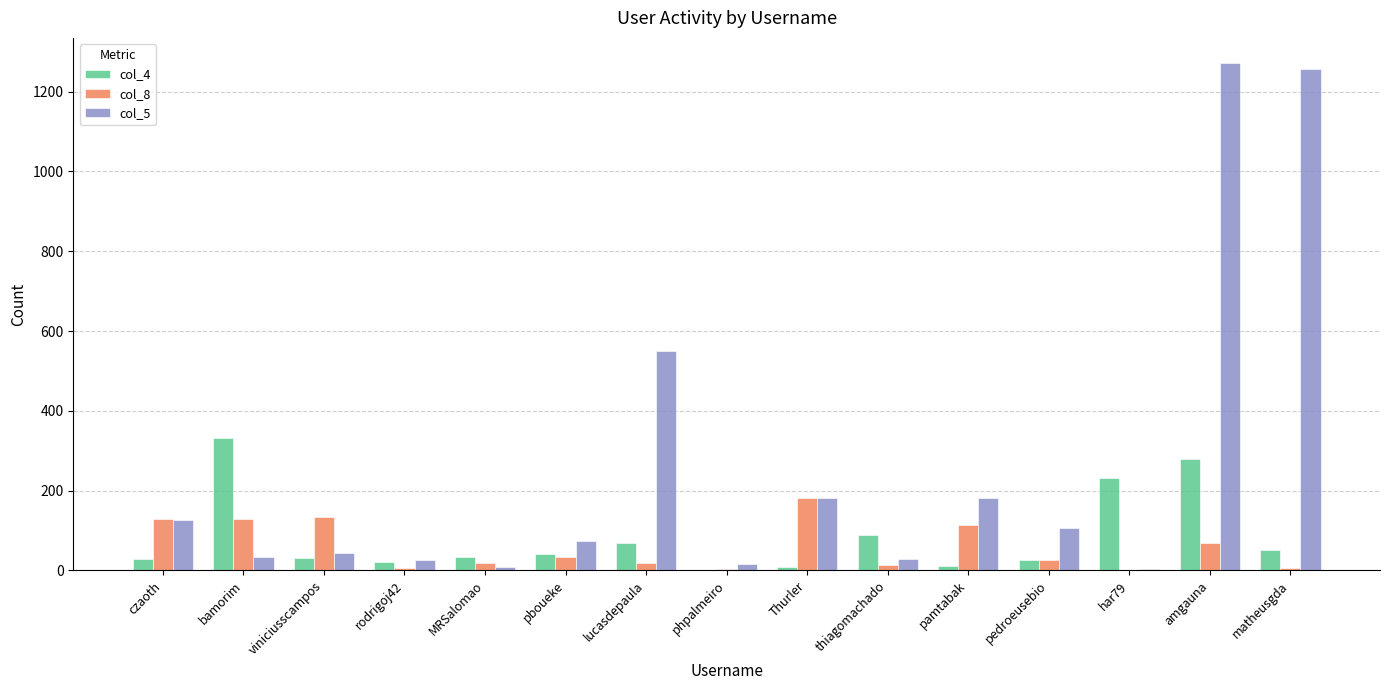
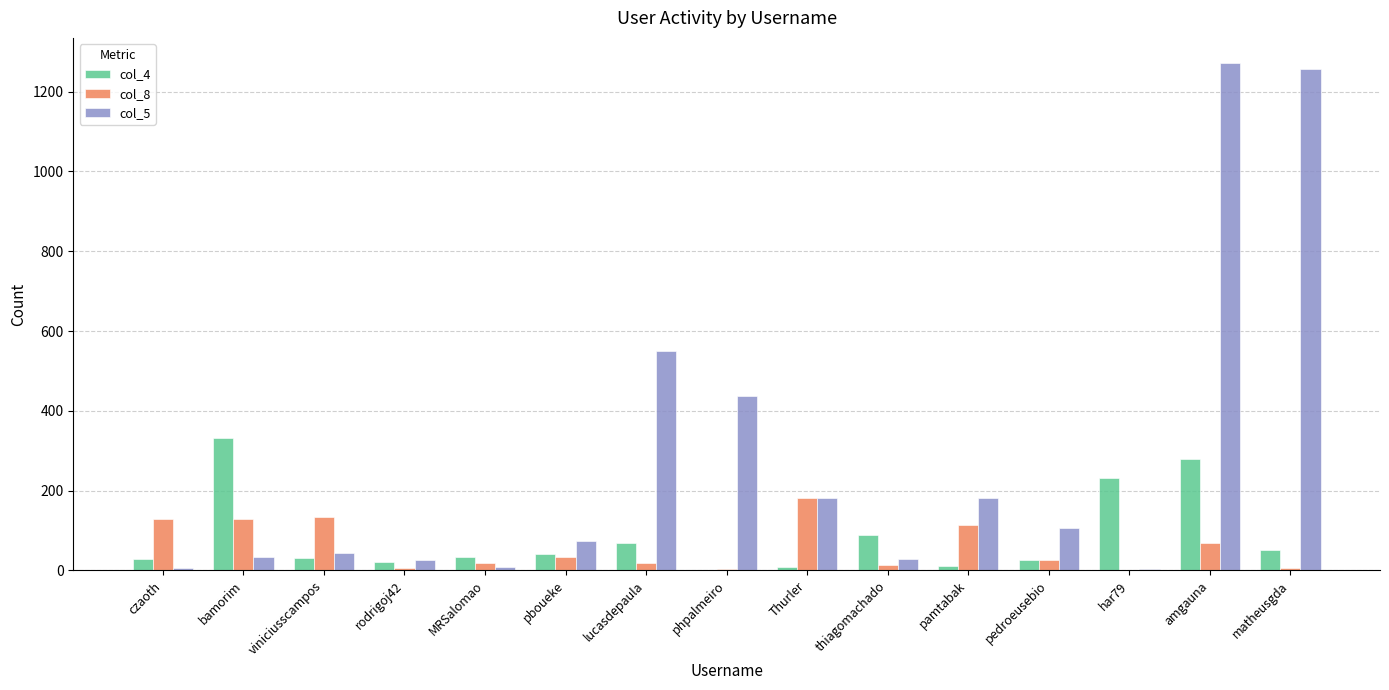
  {
    "col_4": {
      "czaoth": 30,
      "bamorim": 330,
      "viniciusscampos": 30,
      "rodrigoj42": 20,
      "MRSalomao": 40,
      "pboueke": 40,
      "lucasdepaula": 70,
      "phpalmeiro": 0,
      "Thurler": 10,
      "thiagomachado": 90,
      "pamtabak": 10,
      "pedroeusebio": 30,
      "har79": 230,
      "amgauna": 280,
      "matheusgda": 50
    },
    "col_8": {
      "czaoth": 130,
      "bamorim": 130,
      "viniciusscampos": 140,
      "rodrigoj42": 10,
      "MRSalomao": 20,
      "pboueke": 30,
      "lucasdepaula": 20,
      "Thurler": 180,
      "thiagomachado": 10,
      "pamtabak": 110,
      "pedroeusebio": 30,
      "amgauna": 70,
      "matheusgda": 10
    },
    "col_5": {
-     "czaoth": 130,
+     "czaoth": 10,
      "bamorim": 30,
      "viniciusscampos": 40,
      "rodrigoj42": 30,
      "MRSalomao": 10,
      "pboueke": 80,
      "lucasdepaula": 550,
-     "phpalmeiro": 20,
+     "phpalmeiro": 440,
      "Thurler": 180,
      "thiagomachado": 30,
      "pamtabak": 180,
      "pedroeusebio": 110,
      "amgauna": 1270,
      "matheusgda": 1260
    }
  }
